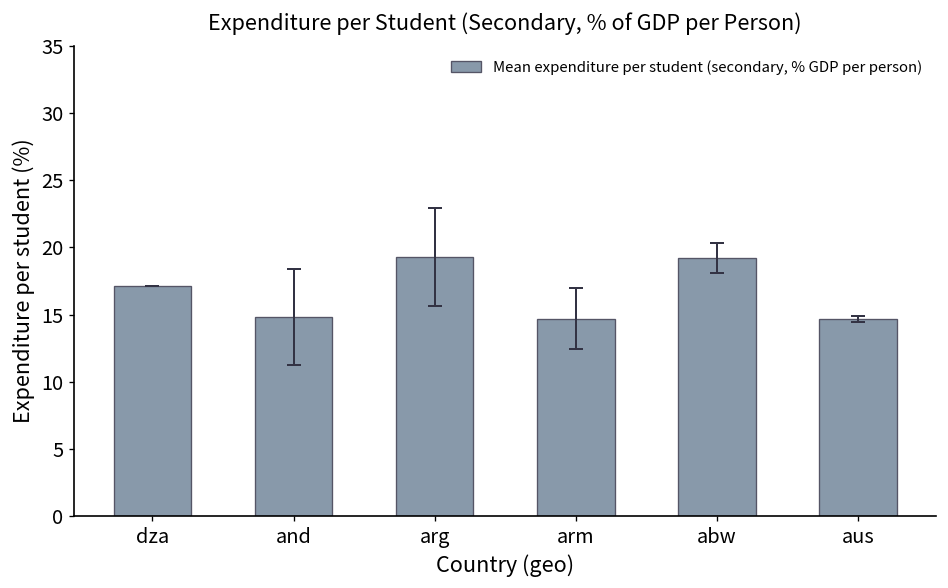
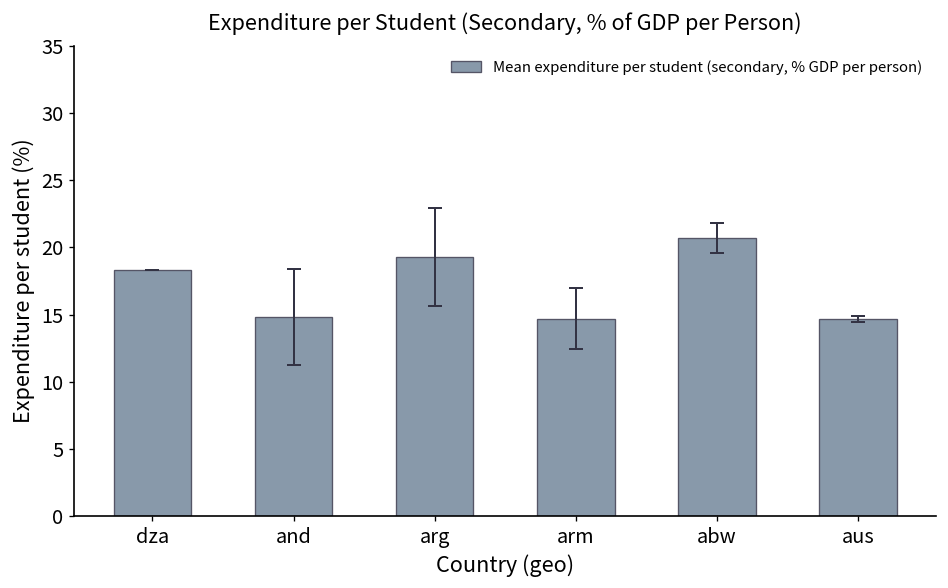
  {
    "Mean expenditure per student (secondary, % GDP per person)": {
-     "dza": 17.2,
+     "dza": 18.3,
      "and": 14.8,
      "arg": 19.3,
      "arm": 14.7,
-     "abw": 19.2,
+     "abw": 20.7,
      "aus": 14.7
    }
  }
